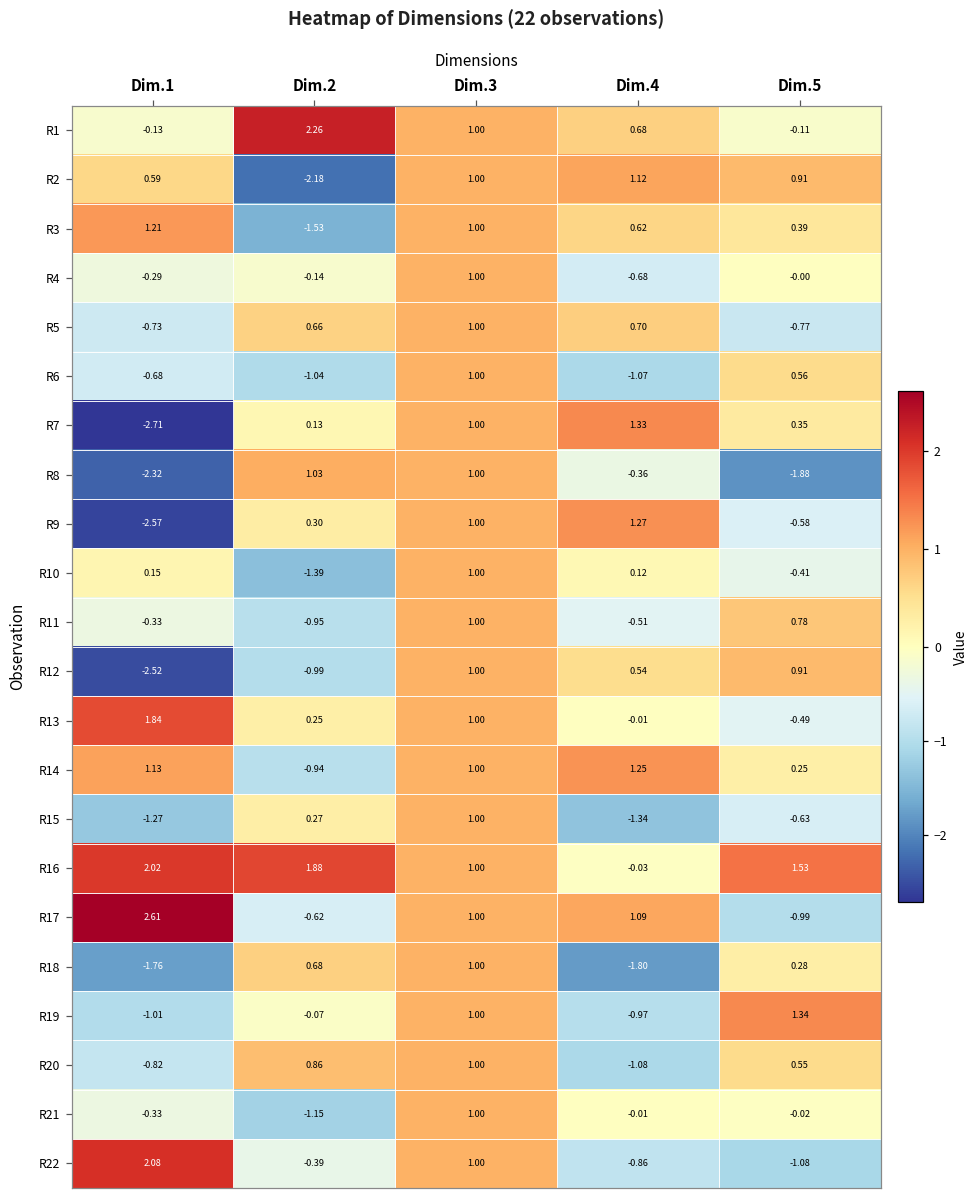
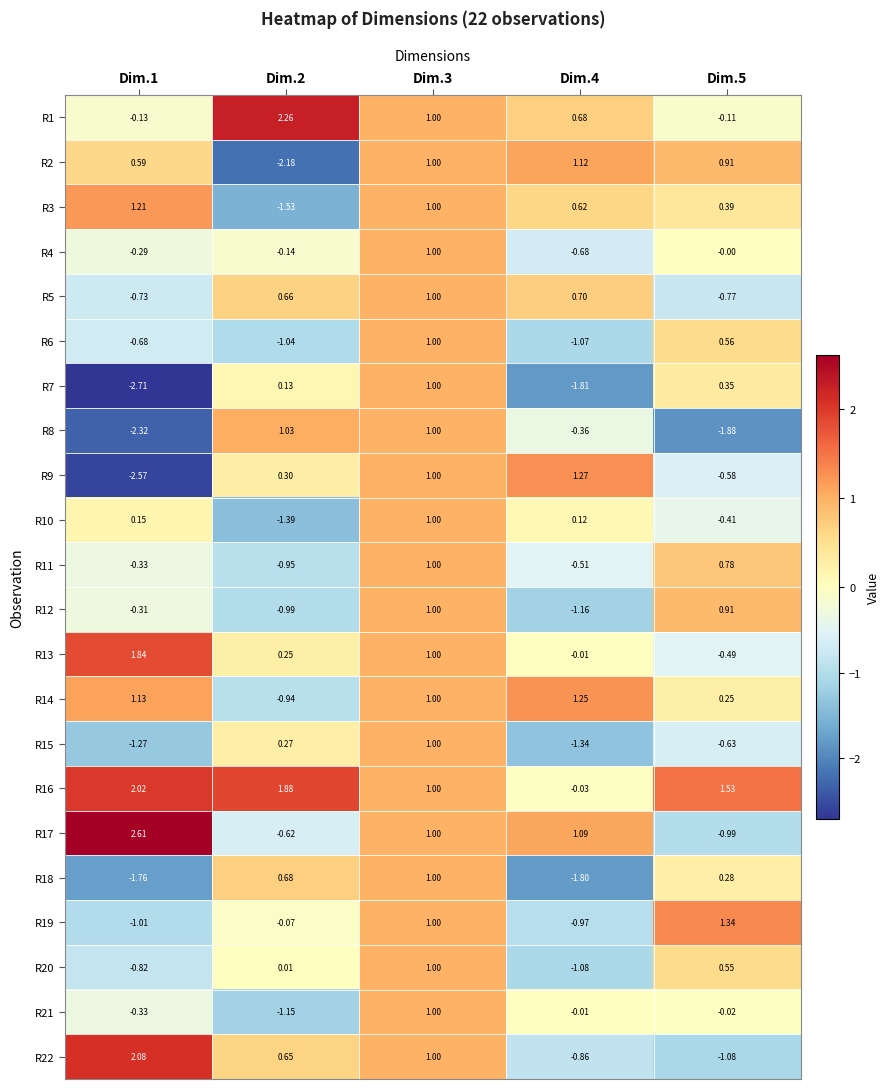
  {
    "R1": {
      "Dim.1": -0.13,
      "Dim.2": 2.26,
      "Dim.3": 1.00,
      "Dim.4": 0.68,
      "Dim.5": -0.11
    },
    "R2": {
      "Dim.1": 0.59,
      "Dim.2": -2.18,
      "Dim.3": 1.00,
      "Dim.4": 1.12,
      "Dim.5": 0.91
    },
    "R3": {
      "Dim.1": 1.21,
      "Dim.2": -1.53,
      "Dim.3": 1.00,
      "Dim.4": 0.62,
      "Dim.5": 0.39
    },
    "R4": {
      "Dim.1": -0.29,
      "Dim.2": -0.14,
      "Dim.3": 1.00,
      "Dim.4": -0.68,
      "Dim.5": -0.00
    },
    "R5": {
      "Dim.1": -0.73,
      "Dim.2": 0.66,
      "Dim.3": 1.00,
      "Dim.4": 0.70,
      "Dim.5": -0.77
    },
    "R6": {
      "Dim.1": -0.68,
      "Dim.2": -1.04,
      "Dim.3": 1.00,
      "Dim.4": -1.07,
      "Dim.5": 0.56
    },
    "R7": {
      "Dim.1": -2.71,
      "Dim.2": 0.13,
      "Dim.3": 1.00,
-     "Dim.4": 1.33,
+     "Dim.4": -1.81,
      "Dim.5": 0.35
    },
    "R8": {
      "Dim.1": -2.32,
      "Dim.2": 1.03,
      "Dim.3": 1.00,
      "Dim.4": -0.36,
      "Dim.5": -1.88
    },
    "R9": {
      "Dim.1": -2.57,
      "Dim.2": 0.30,
      "Dim.3": 1.00,
      "Dim.4": 1.27,
      "Dim.5": -0.58
    },
    "R10": {
      "Dim.1": 0.15,
      "Dim.2": -1.39,
      "Dim.3": 1.00,
      "Dim.4": 0.12,
      "Dim.5": -0.41
    },
    "R11": {
      "Dim.1": -0.33,
      "Dim.2": -0.95,
      "Dim.3": 1.00,
      "Dim.4": -0.51,
      "Dim.5": 0.78
    },
    "R12": {
-     "Dim.1": -2.52,
+     "Dim.1": -0.31,
      "Dim.2": -0.99,
      "Dim.3": 1.00,
-     "Dim.4": 0.54,
+     "Dim.4": -1.16,
      "Dim.5": 0.91
    },
    "R13": {
      "Dim.1": 1.84,
      "Dim.2": 0.25,
      "Dim.3": 1.00,
      "Dim.4": -0.01,
      "Dim.5": -0.49
    },
    "R14": {
      "Dim.1": 1.13,
      "Dim.2": -0.94,
      "Dim.3": 1.00,
      "Dim.4": 1.25,
      "Dim.5": 0.25
    },
    "R15": {
      "Dim.1": -1.27,
      "Dim.2": 0.27,
      "Dim.3": 1.00,
      "Dim.4": -1.34,
      "Dim.5": -0.63
    },
    "R16": {
      "Dim.1": 2.02,
      "Dim.2": 1.88,
      "Dim.3": 1.00,
      "Dim.4": -0.03,
      "Dim.5": 1.53
    },
    "R17": {
      "Dim.1": 2.61,
      "Dim.2": -0.62,
      "Dim.3": 1.00,
      "Dim.4": 1.09,
      "Dim.5": -0.99
    },
    "R18": {
      "Dim.1": -1.76,
      "Dim.2": 0.68,
      "Dim.3": 1.00,
      "Dim.4": -1.80,
      "Dim.5": 0.28
    },
    "R19": {
      "Dim.1": -1.01,
      "Dim.2": -0.07,
      "Dim.3": 1.00,
      "Dim.4": -0.97,
      "Dim.5": 1.34
    },
    "R20": {
      "Dim.1": -0.82,
-     "Dim.2": 0.86,
+     "Dim.2": 0.01,
      "Dim.3": 1.00,
      "Dim.4": -1.08,
      "Dim.5": 0.55
    },
    "R21": {
      "Dim.1": -0.33,
      "Dim.2": -1.15,
      "Dim.3": 1.00,
      "Dim.4": -0.01,
      "Dim.5": -0.02
    },
    "R22": {
      "Dim.1": 2.08,
-     "Dim.2": -0.39,
+     "Dim.2": 0.65,
      "Dim.3": 1.00,
      "Dim.4": -0.86,
      "Dim.5": -1.08
    }
  }
